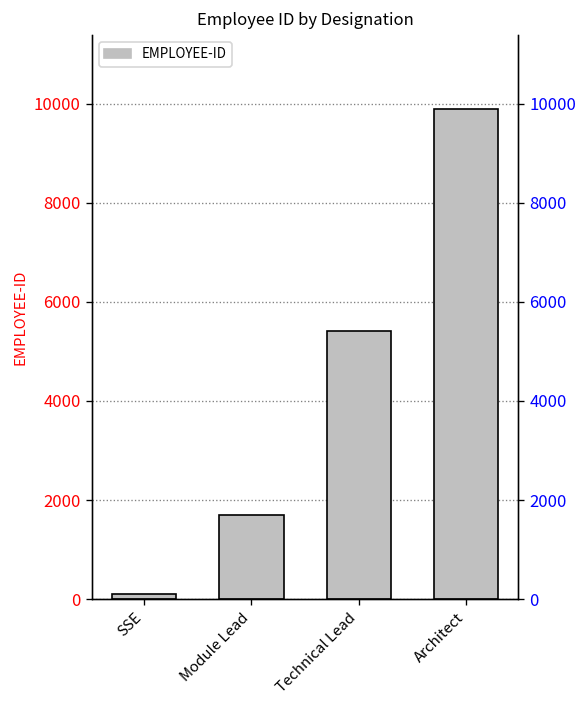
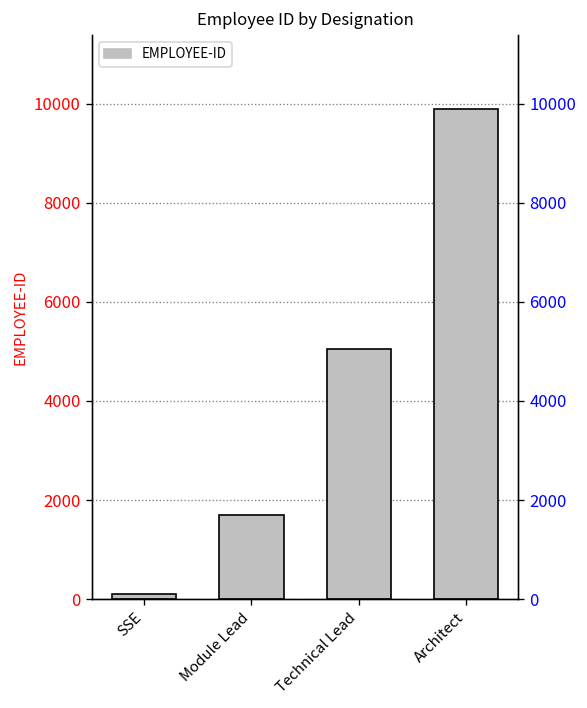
  {
    "SSE": 100,
    "Module Lead": 1700,
-   "Technical Lead": 5400,
+   "Technical Lead": 5100,
    "Architect": 9900
  }
